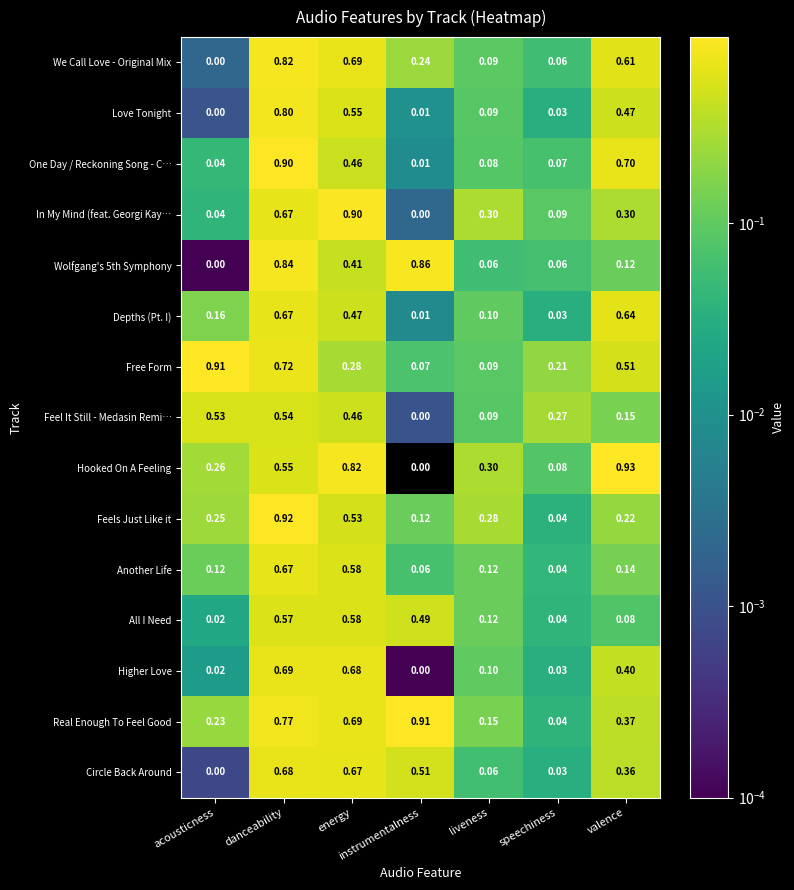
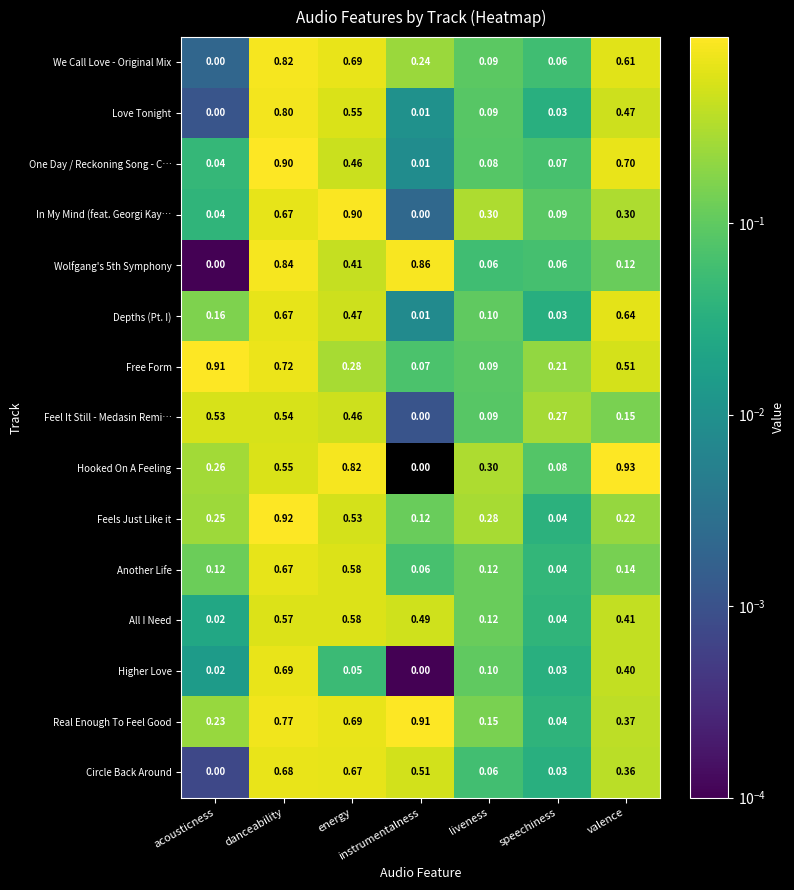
  {
    "We Call Love - Original Mix": {
      "acousticness": 0.00,
      "danceability": 0.82,
      "energy": 0.69,
      "instrumentalness": 0.24,
      "liveness": 0.09,
      "speechiness": 0.06,
      "valence": 0.61
    },
    "Love Tonight": {
      "acousticness": 0.00,
      "danceability": 0.80,
      "energy": 0.55,
      "instrumentalness": 0.01,
      "liveness": 0.09,
      "speechiness": 0.03,
      "valence": 0.47
    },
    "One Day / Reckoning Song - C…": {
      "acousticness": 0.04,
      "danceability": 0.90,
      "energy": 0.46,
      "instrumentalness": 0.01,
      "liveness": 0.08,
      "speechiness": 0.07,
      "valence": 0.70
    },
    "In My Mind (feat. Georgi Kay…": {
      "acousticness": 0.04,
      "danceability": 0.67,
      "energy": 0.90,
      "instrumentalness": 0.00,
      "liveness": 0.30,
      "speechiness": 0.09,
      "valence": 0.30
    },
    "Wolfgang's 5th Symphony": {
      "acousticness": 0.00,
      "danceability": 0.84,
      "energy": 0.41,
      "instrumentalness": 0.86,
      "liveness": 0.06,
      "speechiness": 0.06,
      "valence": 0.12
    },
    "Depths (Pt. I)": {
      "acousticness": 0.16,
      "danceability": 0.67,
      "energy": 0.47,
      "instrumentalness": 0.01,
      "liveness": 0.10,
      "speechiness": 0.03,
      "valence": 0.64
    },
    "Free Form": {
      "acousticness": 0.91,
      "danceability": 0.72,
      "energy": 0.28,
      "instrumentalness": 0.07,
      "liveness": 0.09,
      "speechiness": 0.21,
      "valence": 0.51
    },
    "Feel It Still - Medasin Remi…": {
      "acousticness": 0.53,
      "danceability": 0.54,
      "energy": 0.46,
      "instrumentalness": 0.00,
      "liveness": 0.09,
      "speechiness": 0.27,
      "valence": 0.15
    },
    "Hooked On A Feeling": {
      "acousticness": 0.26,
      "danceability": 0.55,
      "energy": 0.82,
      "instrumentalness": 0.00,
      "liveness": 0.30,
      "speechiness": 0.08,
      "valence": 0.93
    },
    "Feels Just Like it": {
      "acousticness": 0.25,
      "danceability": 0.92,
      "energy": 0.53,
      "instrumentalness": 0.12,
      "liveness": 0.28,
      "speechiness": 0.04,
      "valence": 0.22
    },
    "Another Life": {
      "acousticness": 0.12,
      "danceability": 0.67,
      "energy": 0.58,
      "instrumentalness": 0.06,
      "liveness": 0.12,
      "speechiness": 0.04,
      "valence": 0.14
    },
    "All I Need": {
      "acousticness": 0.02,
      "danceability": 0.57,
      "energy": 0.58,
      "instrumentalness": 0.49,
      "liveness": 0.12,
      "speechiness": 0.04,
-     "valence": 0.08
+     "valence": 0.41
    },
    "Higher Love": {
      "acousticness": 0.02,
      "danceability": 0.69,
-     "energy": 0.68,
+     "energy": 0.05,
      "instrumentalness": 0.00,
      "liveness": 0.10,
      "speechiness": 0.03,
      "valence": 0.40
    },
    "Real Enough To Feel Good": {
      "acousticness": 0.23,
      "danceability": 0.77,
      "energy": 0.69,
      "instrumentalness": 0.91,
      "liveness": 0.15,
      "speechiness": 0.04,
      "valence": 0.37
    },
    "Circle Back Around": {
      "acousticness": 0.00,
      "danceability": 0.68,
      "energy": 0.67,
      "instrumentalness": 0.51,
      "liveness": 0.06,
      "speechiness": 0.03,
      "valence": 0.36
    }
  }
